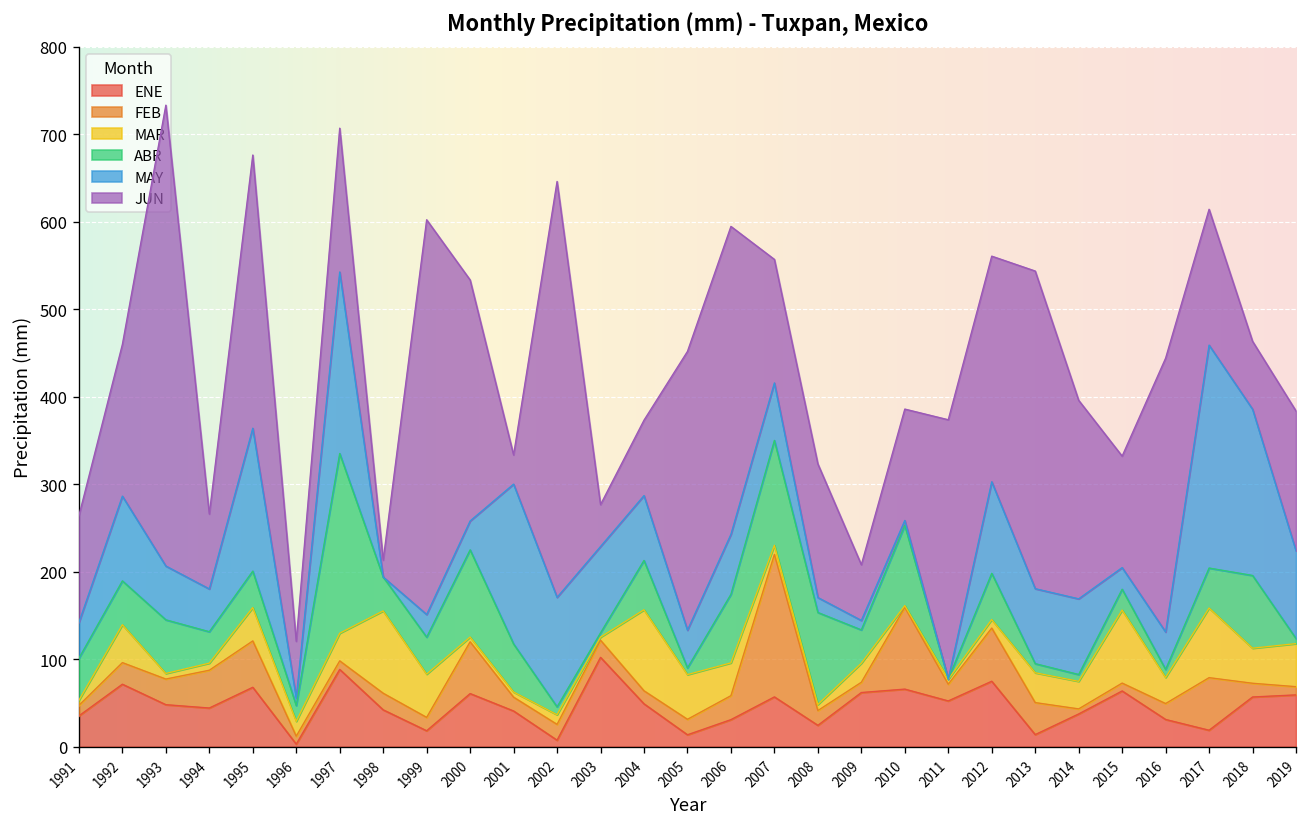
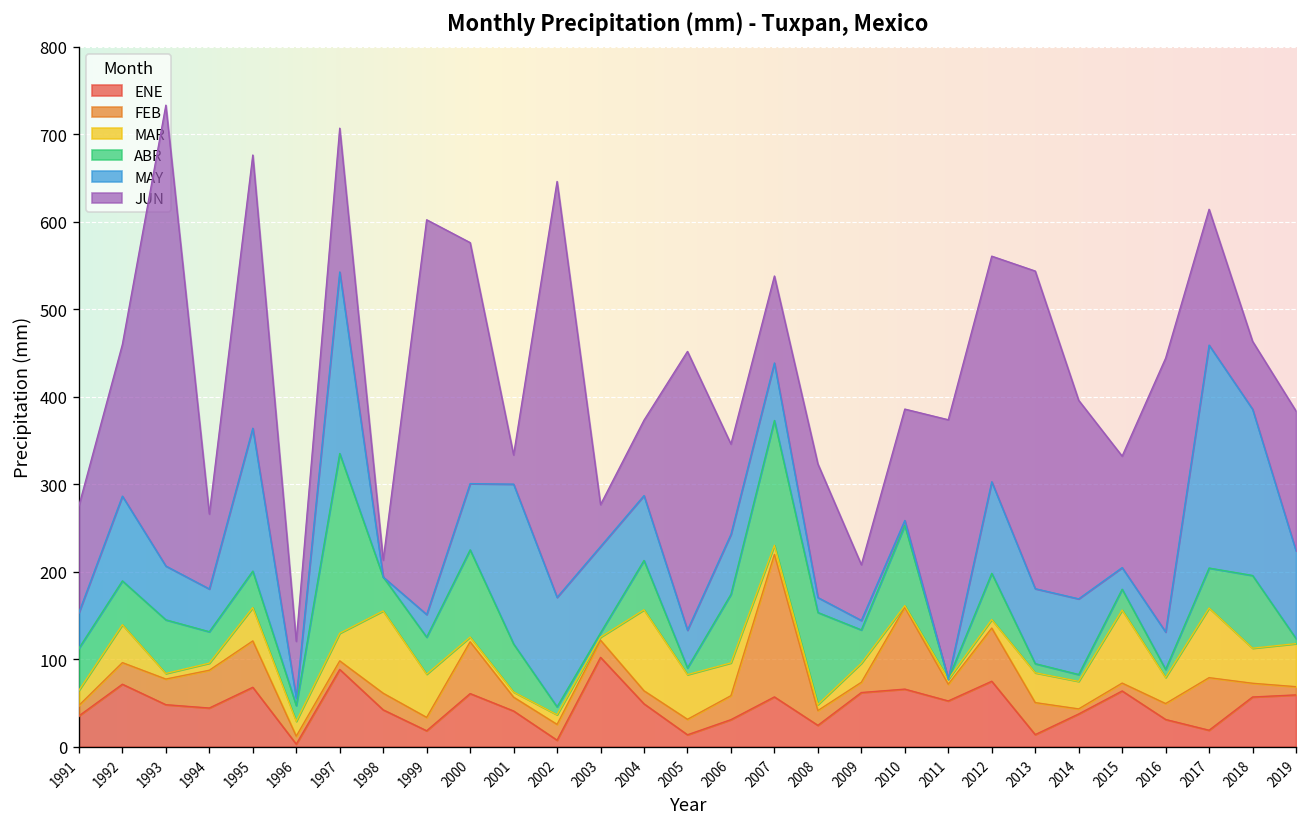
  {
    "MAR": {
-     "1991": 10,
+     "1991": 20,
      "1992": 40,
      "1993": 10,
      "1994": 10,
      "1995": 40,
      "1996": 20,
      "1997": 30,
      "1998": 90,
      "1999": 50,
      "2000": 10,
      "2001": 10,
      "2002": 10,
      "2004": 90,
      "2005": 50,
      "2006": 40,
      "2007": 10,
      "2008": 10,
      "2009": 20,
      "2012": 10,
      "2013": 30,
      "2014": 30,
      "2015": 80,
      "2016": 30,
      "2017": 80,
      "2018": 40,
      "2019": 50
    },
    "ABR": {
      "1991": 50,
      "1992": 50,
      "1993": 60,
      "1994": 40,
      "1995": 40,
      "1996": 20,
      "1997": 210,
      "1999": 40,
      "2000": 100,
      "2001": 50,
      "2002": 10,
      "2003": 0,
      "2004": 60,
      "2005": 10,
      "2006": 80,
-     "2007": 120,
+     "2007": 140,
      "2008": 110,
      "2009": 40,
      "2010": 90,
      "2012": 50,
      "2013": 10,
      "2014": 10,
      "2015": 20,
      "2016": 10,
      "2017": 50,
      "2018": 80,
      "2019": 10
    },
    "MAY": {
      "1991": 40,
      "1992": 100,
      "1993": 60,
      "1994": 50,
      "1995": 160,
      "1996": 10,
      "1997": 210,
      "1999": 30,
-     "2000": 30,
+     "2000": 80,
      "2001": 180,
      "2002": 130,
      "2003": 100,
      "2004": 70,
      "2005": 40,
      "2006": 70,
      "2007": 70,
      "2008": 20,
      "2009": 10,
      "2010": 10,
      "2012": 100,
      "2013": 90,
      "2014": 90,
      "2015": 20,
      "2016": 40,
      "2017": 250,
      "2018": 190,
      "2019": 100
    },
    "JUN": {
      "1991": 120,
      "1992": 170,
      "1994": 90,
      "1995": 310,
      "1996": 60,
      "1997": 160,
      "1998": 20,
      "1999": 450,
      "2000": 280,
      "2001": 30,
      "2002": 480,
      "2003": 50,
      "2004": 90,
      "2005": 320,
-     "2006": 350,
-     "2007": 140,
+     "2006": 100,
+     "2007": 100,
      "2008": 150,
      "2009": 60,
      "2010": 130,
      "2011": 300,
      "2012": 260,
      "2013": 360,
      "2014": 230,
      "2015": 130,
      "2016": 310,
      "2017": 160,
      "2018": 80,
      "2019": 160
    }
  }
